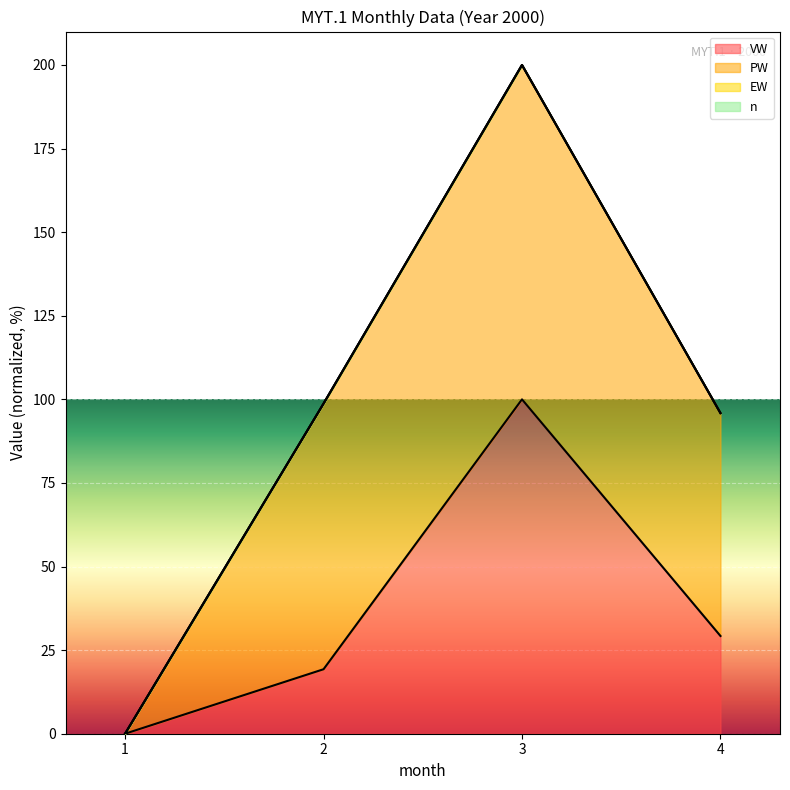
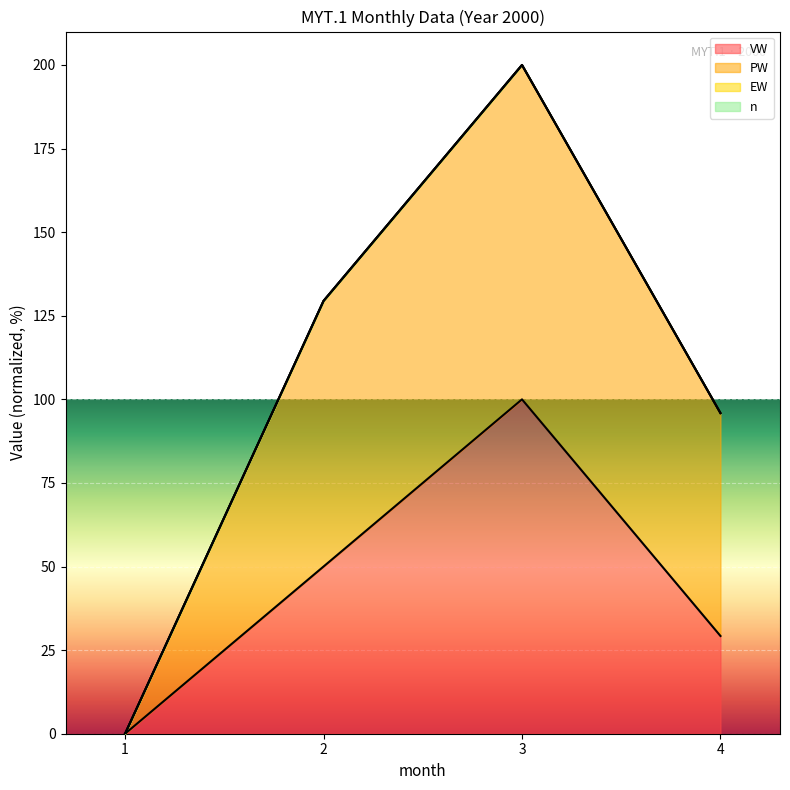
  {
    "VW": {
-     "2": 19,
+     "2": 50,
      "3": 100,
      "4": 29
    }
  }
